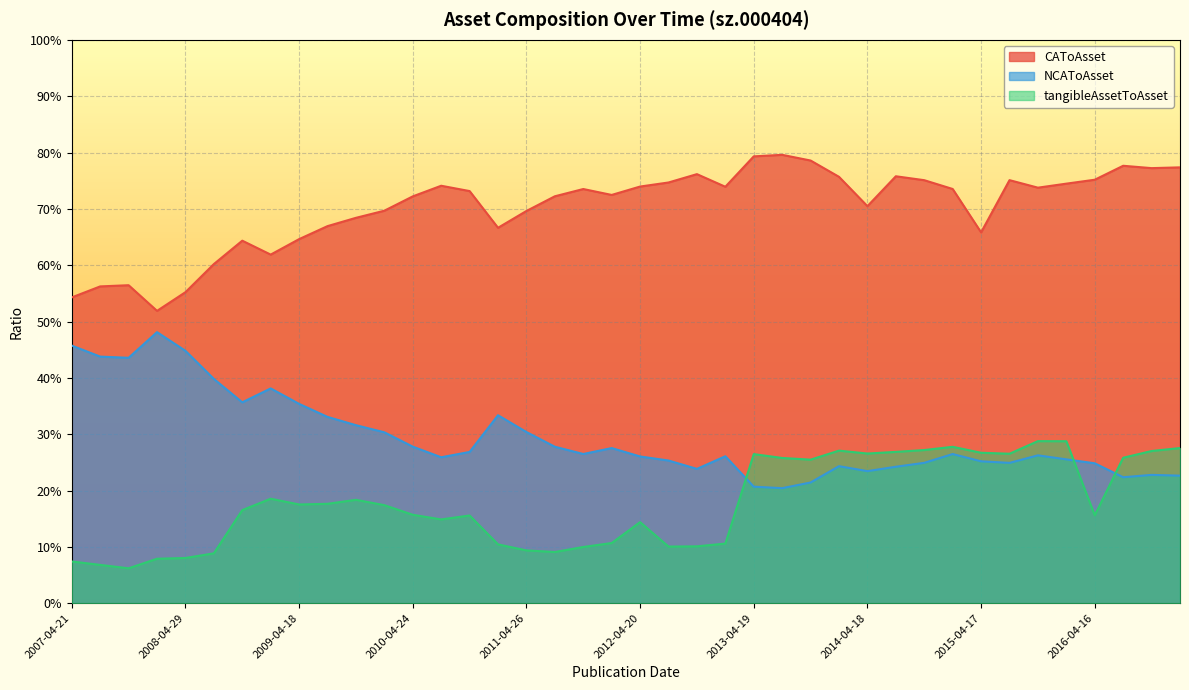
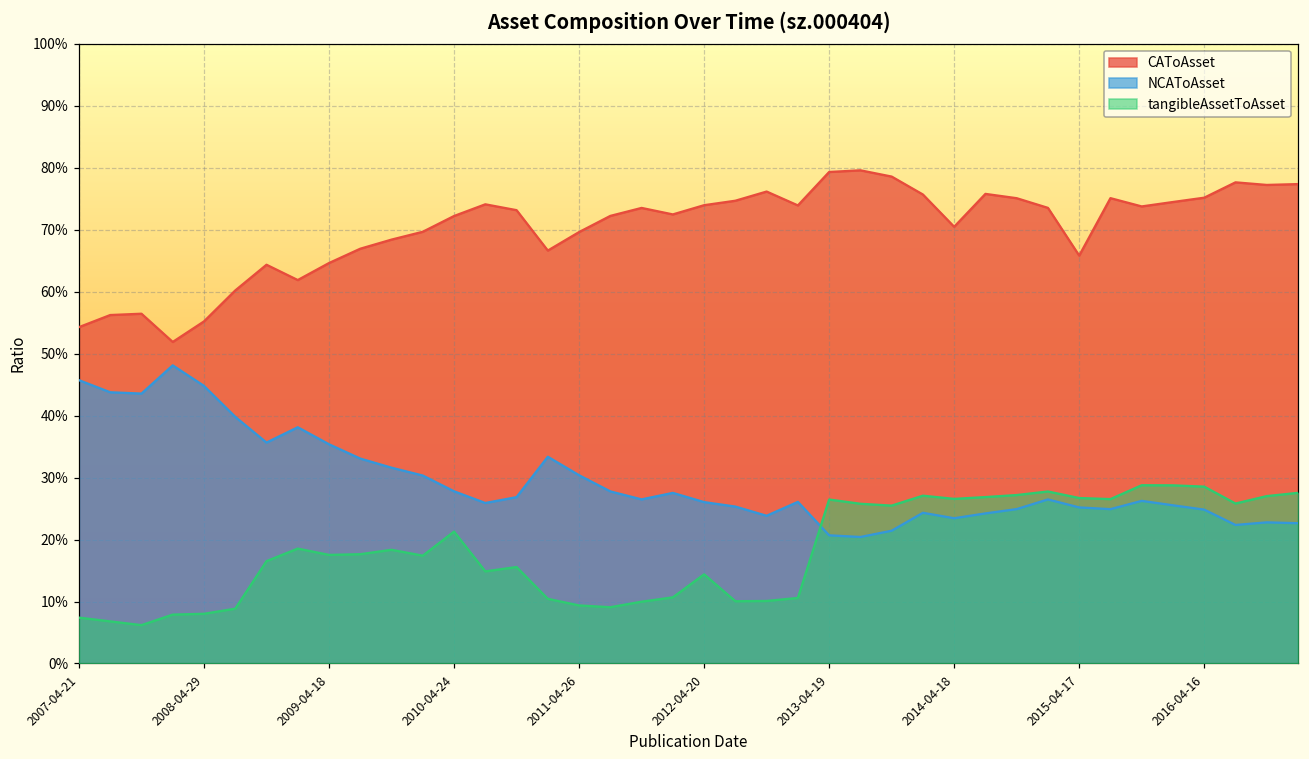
  {
    "CAToAsset": {
      "2007-04-21": "54%",
      "2008-04-29": "55%",
      "2009-04-18": "65%",
      "2010-04-24": "72%",
      "2011-04-26": "70%",
      "2012-04-20": "74%",
      "2013-04-19": "79%",
      "2014-04-18": "70%",
      "2015-04-17": "66%",
      "2016-04-16": "75%"
    },
    "NCAToAsset": {
      "2007-04-21": "46%",
      "2008-04-29": "45%",
      "2009-04-18": "35%",
      "2010-04-24": "28%",
      "2011-04-26": "30%",
      "2012-04-20": "26%",
      "2013-04-19": "21%",
      "2014-04-18": "23%",
      "2015-04-17": "25%",
      "2016-04-16": "25%"
    },
    "tangibleAssetToAsset": {
      "2007-04-21": "7%",
      "2008-04-29": "8%",
      "2009-04-18": "18%",
-     "2010-04-24": "16%",
+     "2010-04-24": "21%",
      "2011-04-26": "9%",
      "2012-04-20": "14%",
      "2013-04-19": "26%",
      "2014-04-18": "27%",
      "2015-04-17": "27%",
-     "2016-04-16": "16%"
+     "2016-04-16": "29%"
    }
  }
